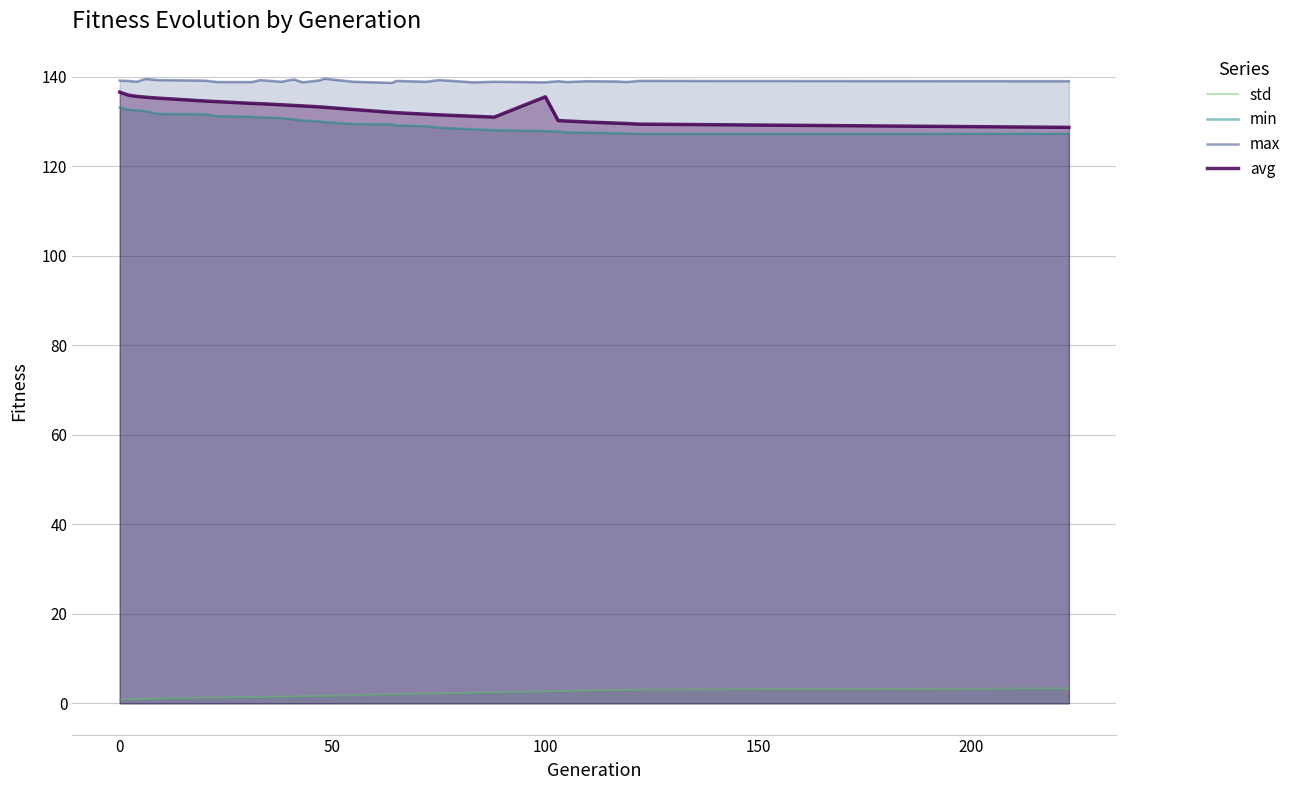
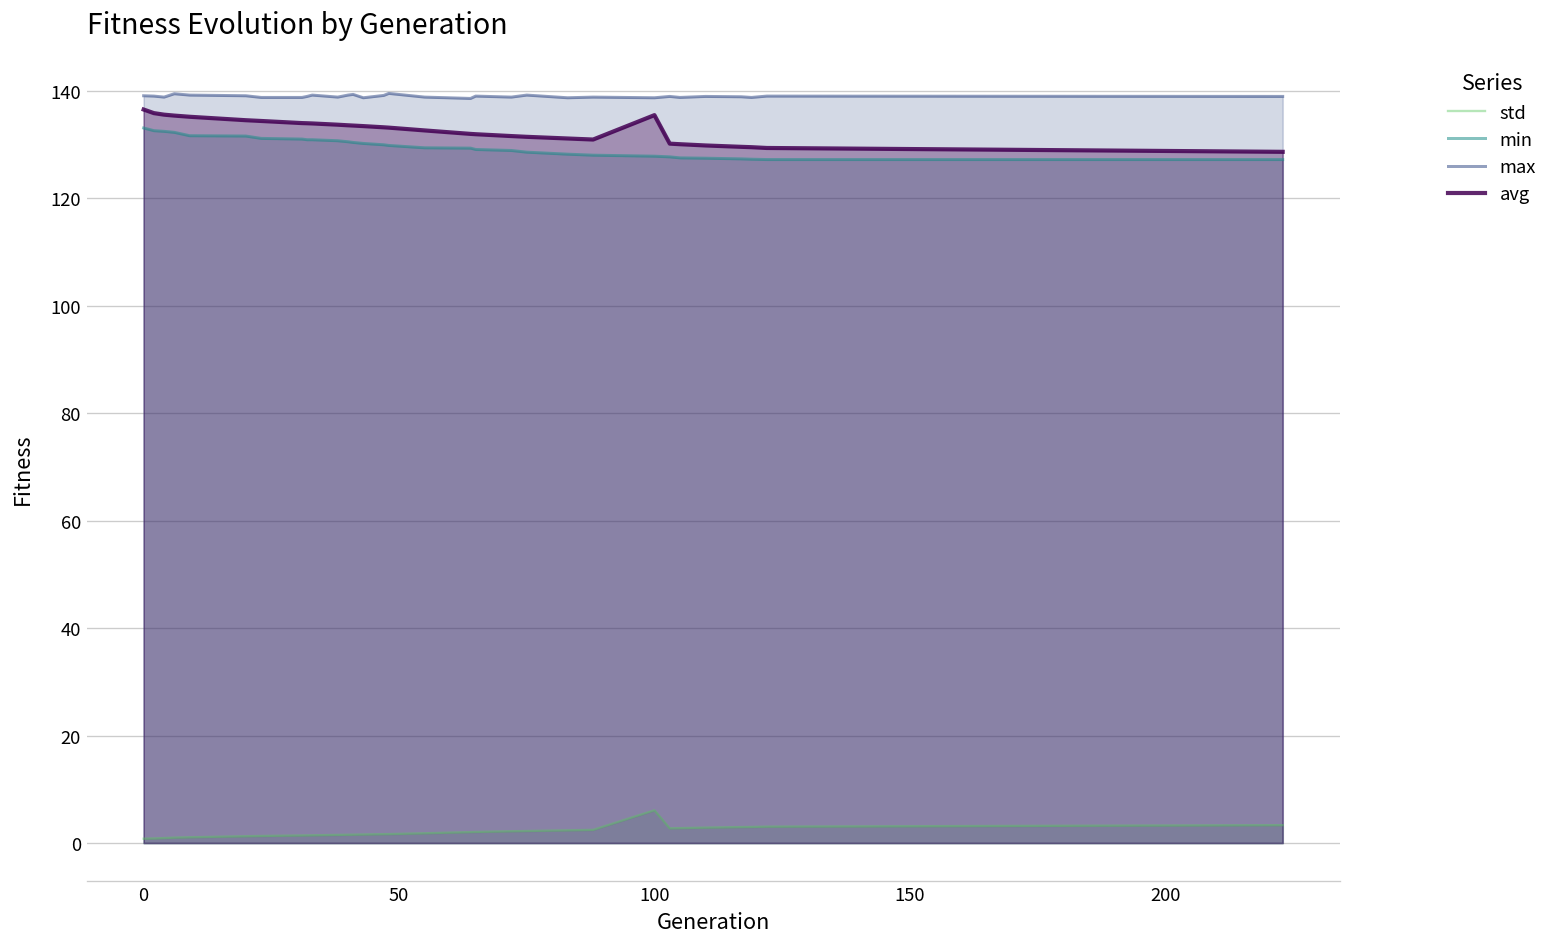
  {
    "std": {
      "0": 1,
-     "100": 3
+     "100": 6
    },
    "avg": {
      "0": 137,
      "100": 135
    }
  }
